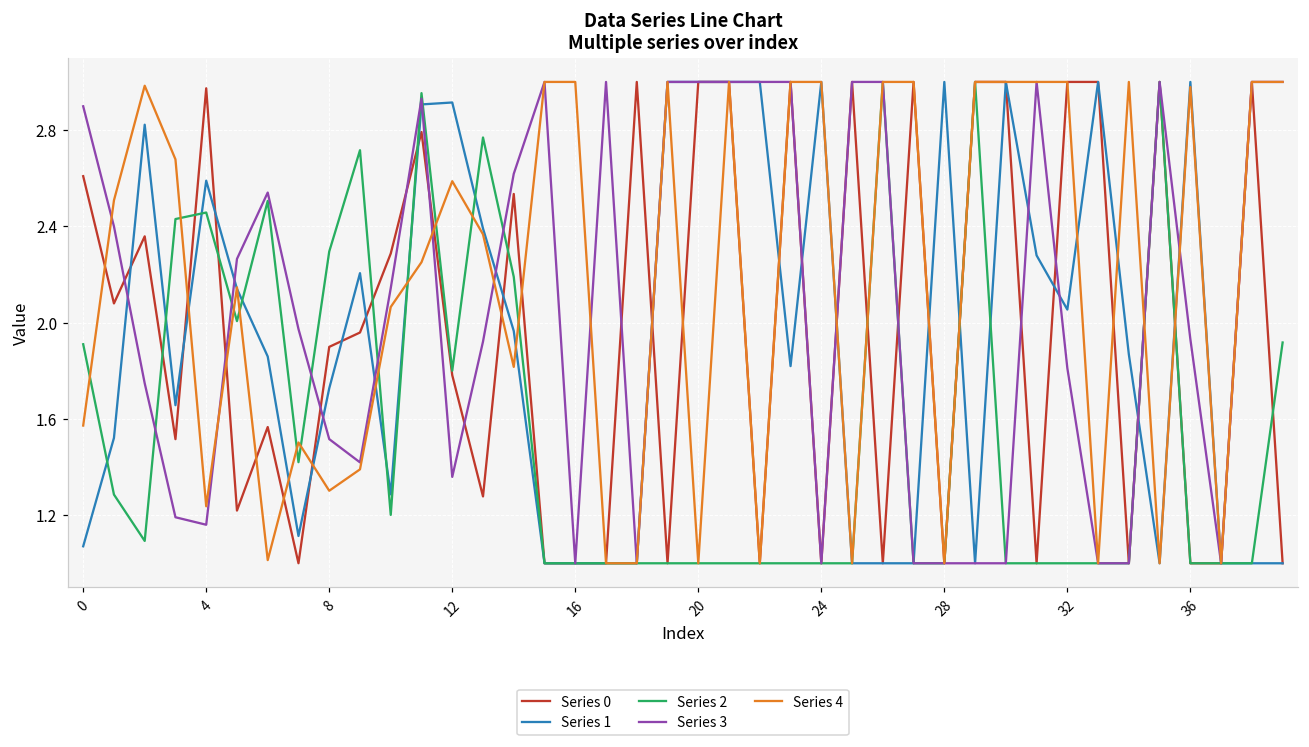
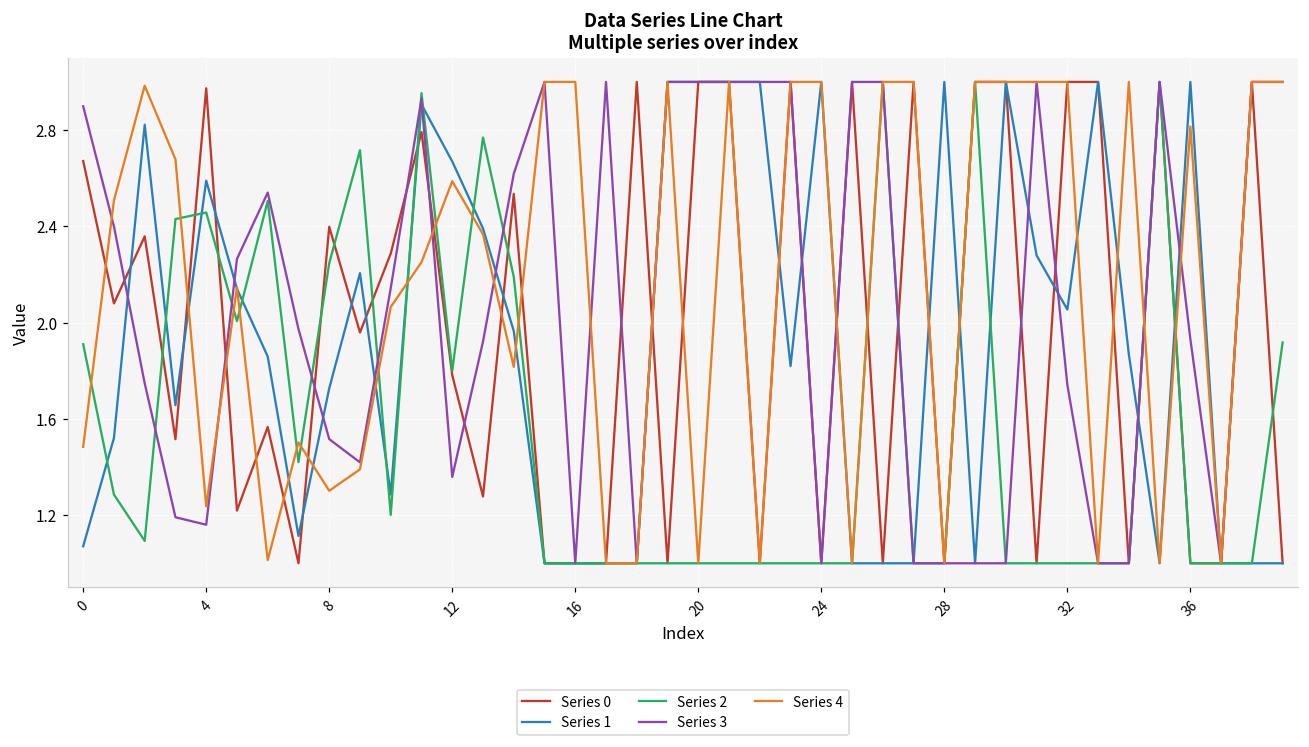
  {
    "Series 0": {
-     "0": 2.61,
+     "0": 2.67,
      "4": 2.97,
-     "8": 1.90,
+     "8": 2.40,
      "12": 1.78
    },
    "Series 1": {
      "0": 1.07,
      "4": 2.59,
      "8": 1.73,
-     "12": 2.91,
+     "12": 2.67,
      "28": 3.00,
      "32": 2.05,
      "36": 3.00
    },
    "Series 2": {
      "0": 1.91,
      "4": 2.46,
-     "8": 2.30,
+     "8": 2.25,
      "12": 1.80,
      "32": 1.00
    },
    "Series 3": {
      "0": 2.90,
      "4": 1.16,
      "8": 1.52,
      "12": 1.36,
-     "32": 1.81,
+     "32": 1.74,
      "36": 1.93
    },
    "Series 4": {
-     "0": 1.57,
+     "0": 1.48,
      "4": 1.24,
      "8": 1.30,
      "12": 2.59,
      "16": 3.00,
-     "36": 2.98
+     "36": 2.81
    }
  }
